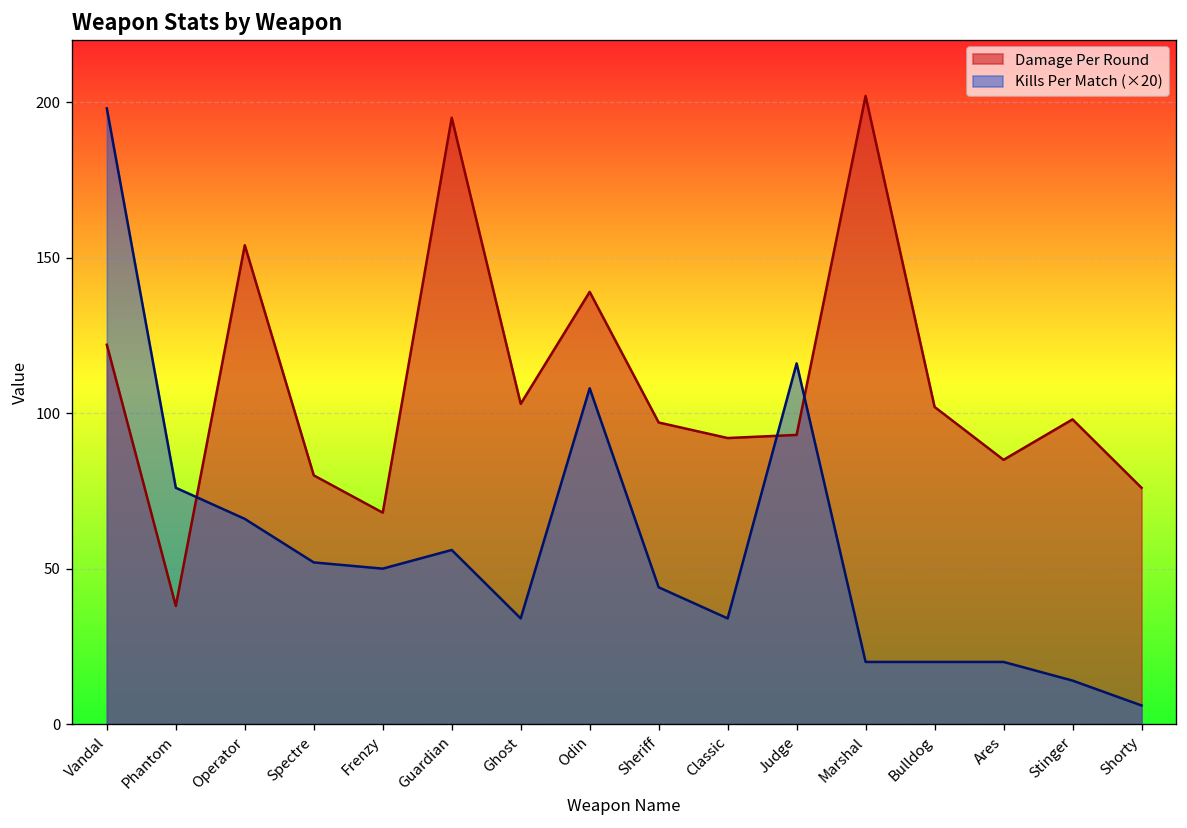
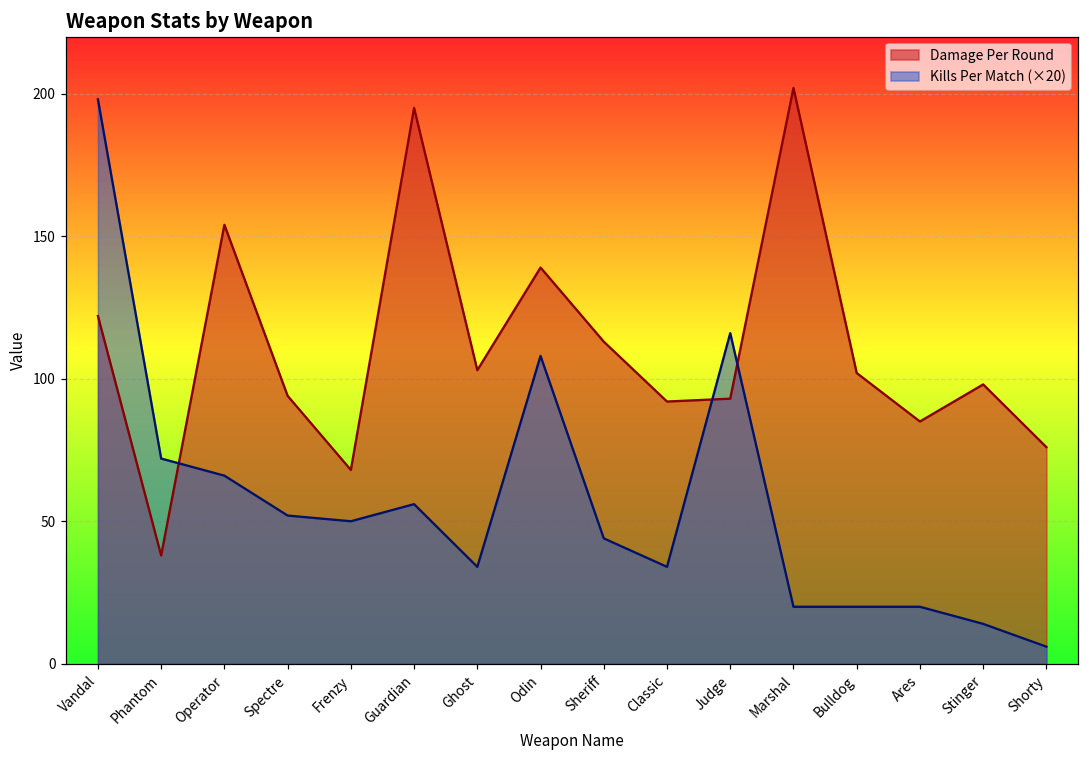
  {
    "Damage Per Round": {
      "Vandal": 122,
      "Phantom": 38,
      "Operator": 154,
-     "Spectre": 80,
+     "Spectre": 94,
      "Frenzy": 68,
      "Guardian": 195,
      "Ghost": 103,
      "Odin": 139,
-     "Sheriff": 97,
+     "Sheriff": 113,
      "Classic": 92,
      "Judge": 93,
      "Marshal": 202,
      "Bulldog": 102,
      "Ares": 85,
      "Stinger": 98,
      "Shorty": 76
    },
    "Kills Per Match (×20)": {
      "Vandal": 198,
-     "Phantom": 76,
+     "Phantom": 72,
      "Operator": 66,
      "Spectre": 52,
      "Frenzy": 50,
      "Guardian": 56,
      "Ghost": 34,
      "Odin": 108,
      "Sheriff": 44,
      "Classic": 34,
      "Judge": 116,
      "Marshal": 20,
      "Bulldog": 20,
      "Ares": 20,
      "Stinger": 14,
      "Shorty": 6
    }
  }
